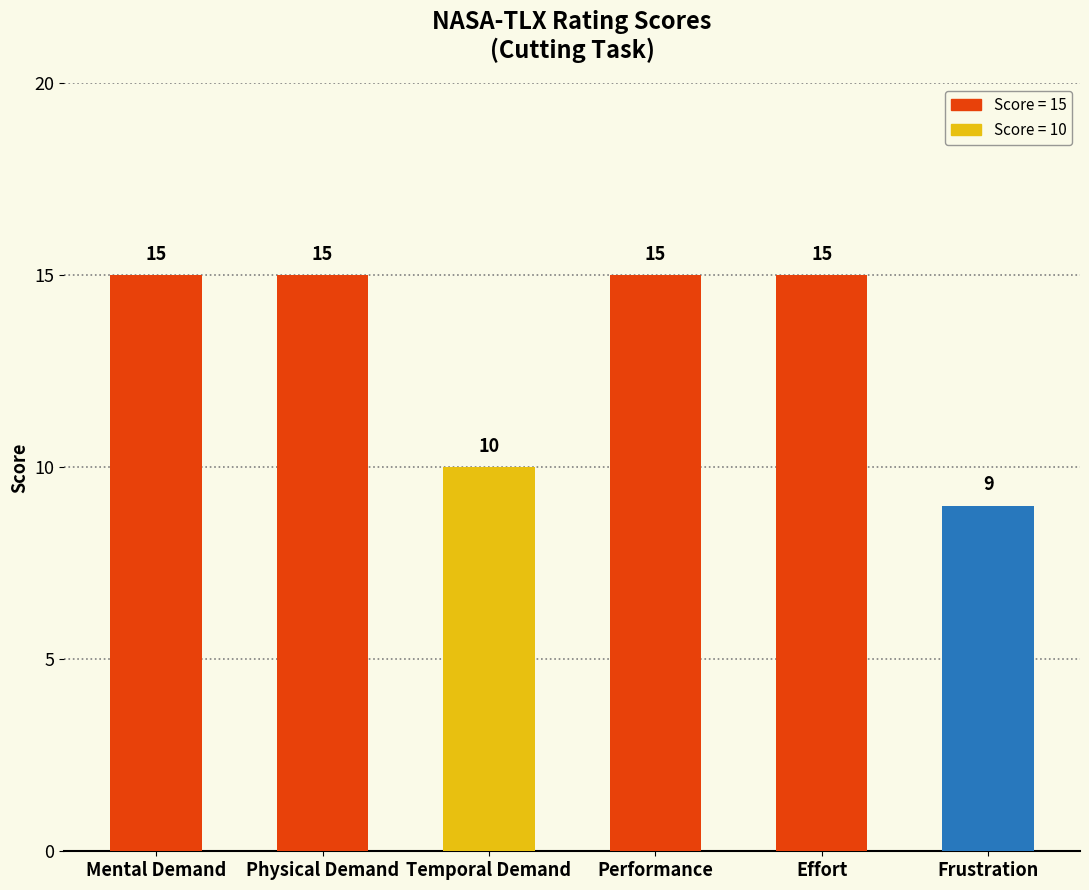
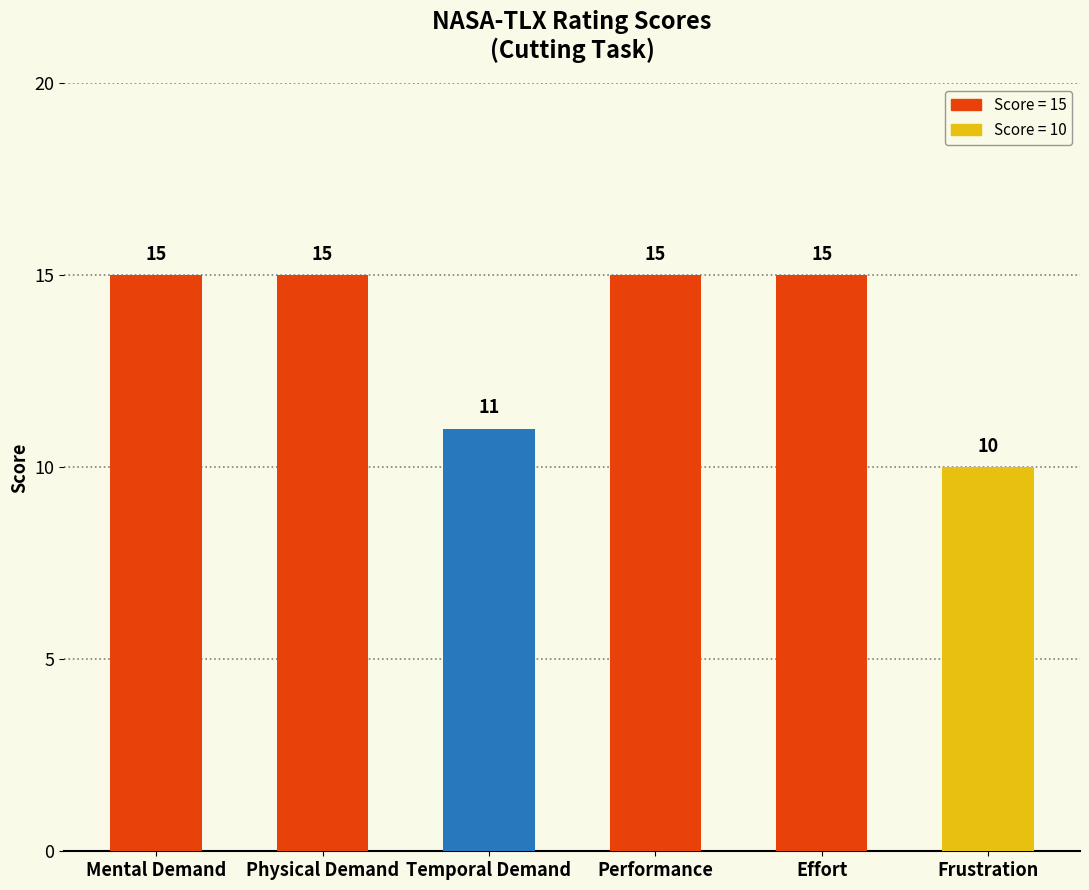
  {
    "Mental Demand": 15,
    "Physical Demand": 15,
-   "Temporal Demand": 10,
+   "Temporal Demand": 11,
    "Performance": 15,
    "Effort": 15,
-   "Frustration": 9
+   "Frustration": 10
  }
